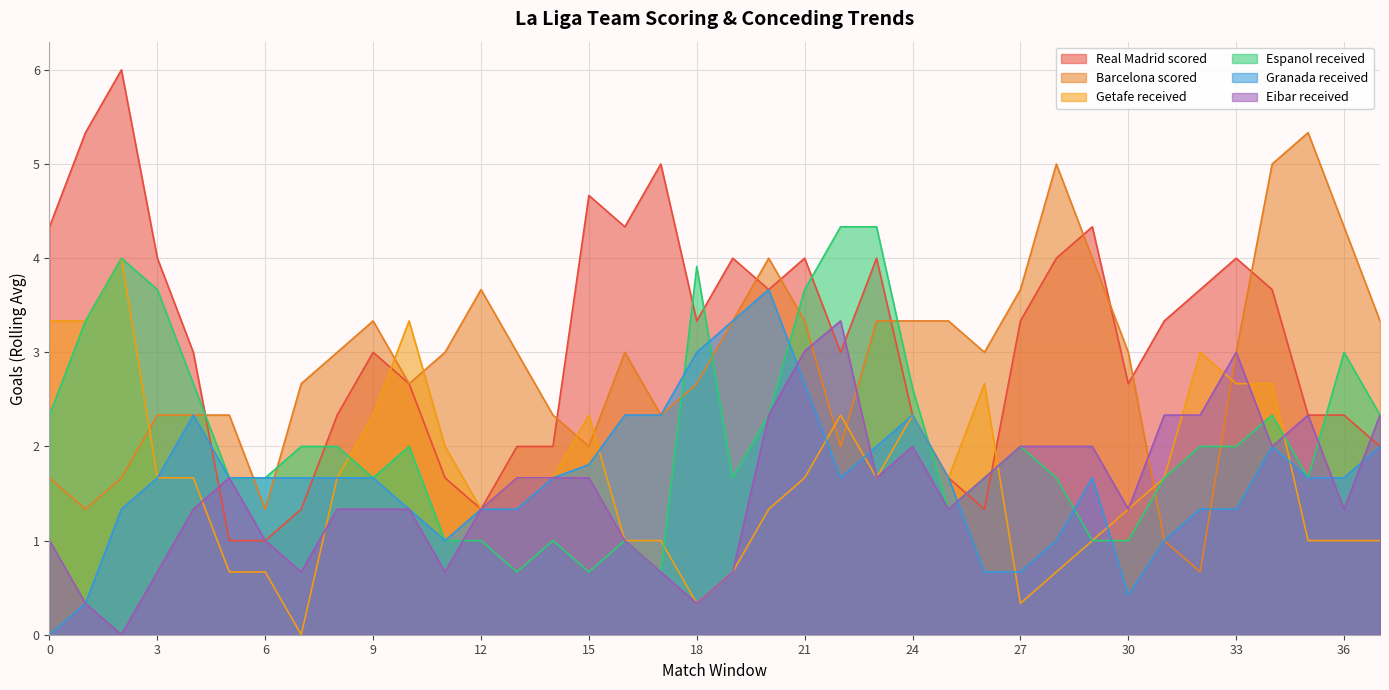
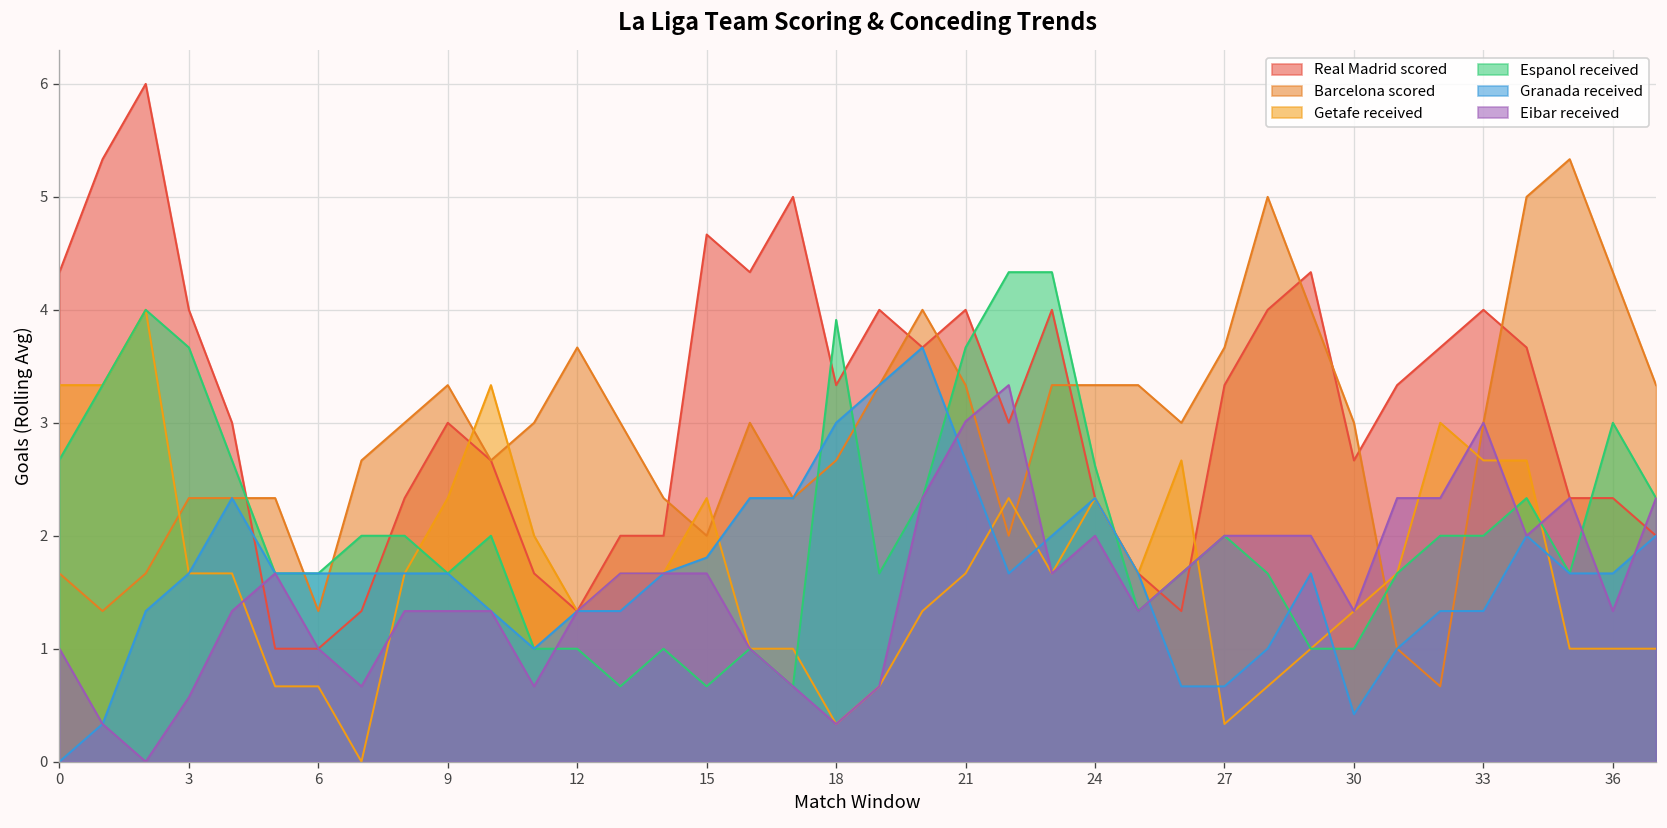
  {
    "Espanol received": {
-     "0": 2.3,
+     "0": 2.7,
      "3": 3.7,
      "12": 1.0,
      "15": 0.7,
      "18": 3.9,
      "21": 3.7,
      "24": 2.6,
      "30": 1.0,
      "33": 2.0,
      "36": 3.0
    },
    "Granada received": {
      "0": 0.0,
      "15": 1.8,
      "18": 3.0,
      "21": 2.7,
      "27": 0.7,
      "30": 0.4,
      "33": 1.3,
      "36": 1.7
    },
    "Eibar received": {
      "0": 1.0,
-     "3": 0.7,
+     "3": 0.6,
      "9": 1.3,
      "15": 1.7,
      "21": 3.0,
      "24": 2.0,
      "36": 1.3
    }
  }
